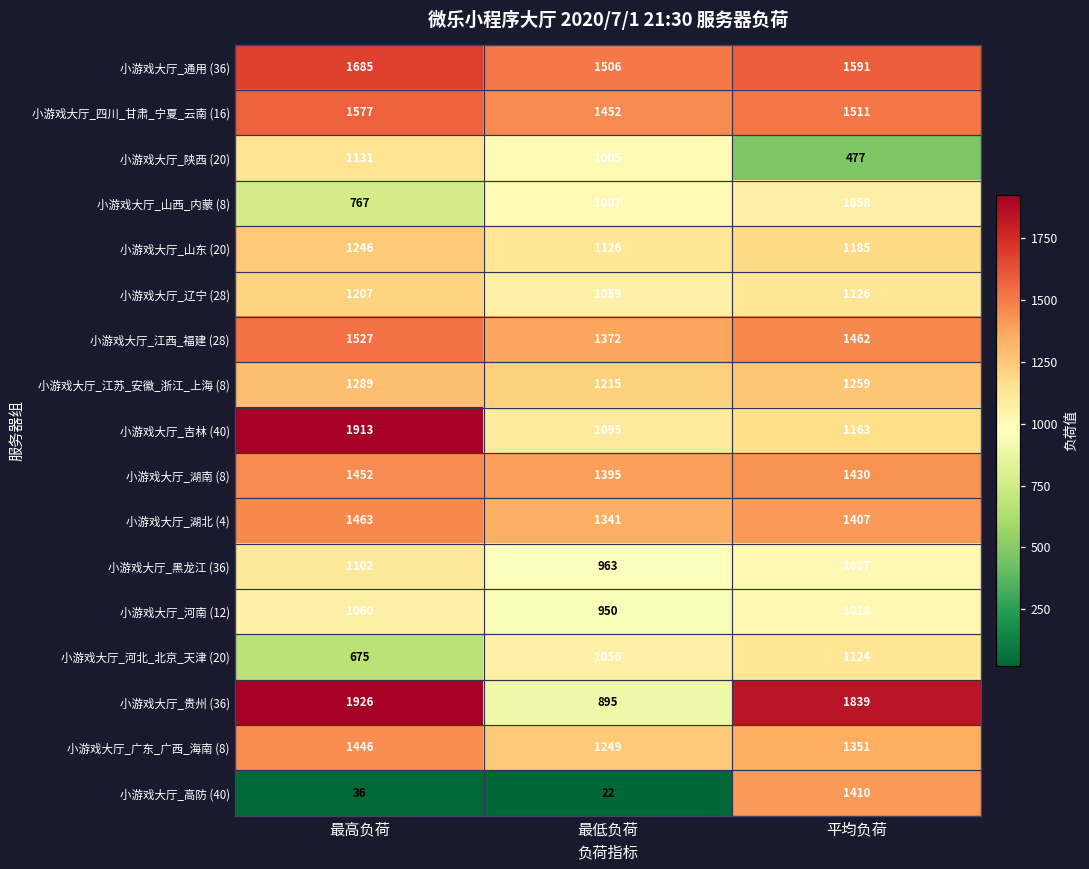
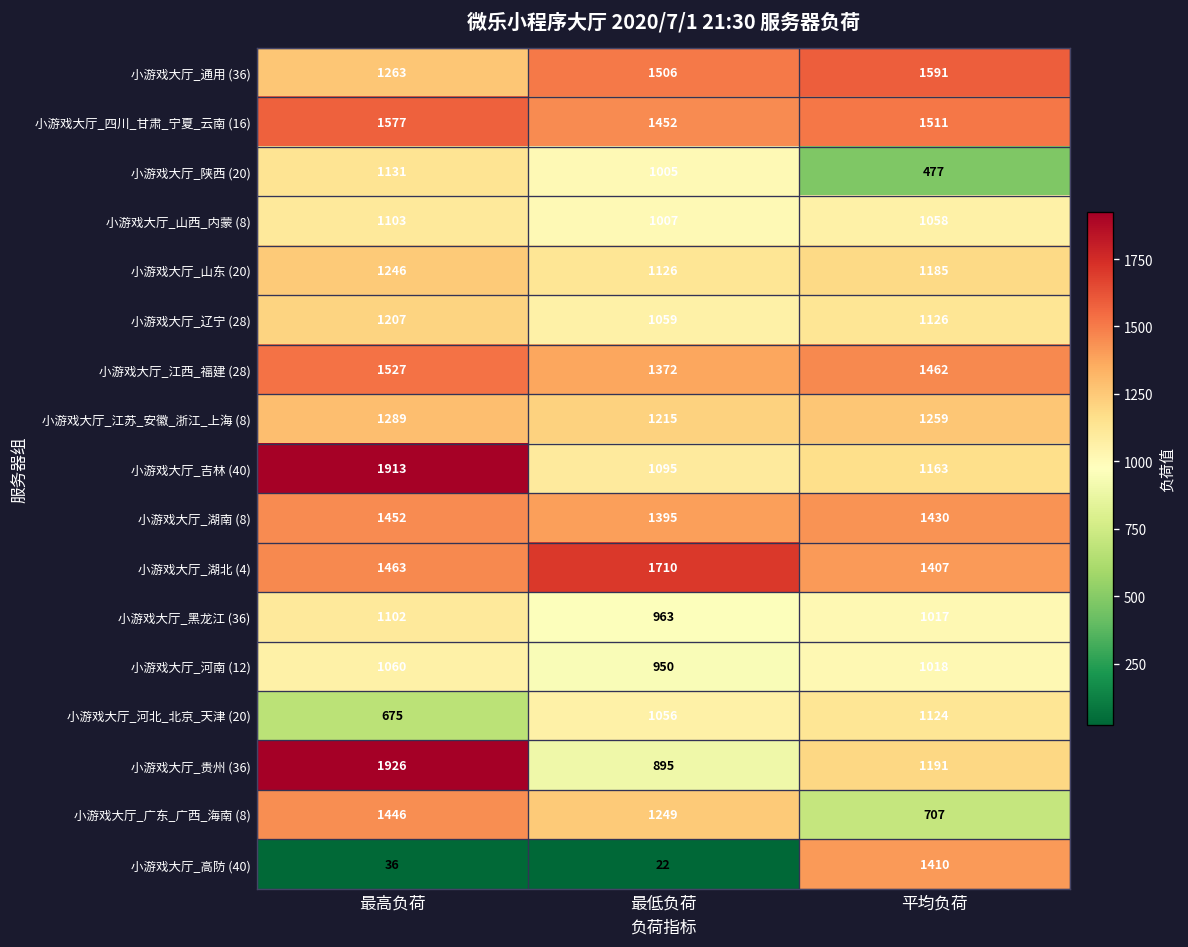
  {
    "小游戏大厅_通用 (36)": {
-     "最高负荷": 1685,
+     "最高负荷": 1263,
      "最低负荷": 1506,
      "平均负荷": 1591
    },
    "小游戏大厅_四川_甘肃_宁夏_云南 (16)": {
      "最高负荷": 1577,
      "最低负荷": 1452,
      "平均负荷": 1511
    },
    "小游戏大厅_陕西 (20)": {
      "最高负荷": 1131,
      "最低负荷": 1005,
      "平均负荷": 477
    },
    "小游戏大厅_山西_内蒙 (8)": {
-     "最高负荷": 767,
+     "最高负荷": 1103,
      "最低负荷": 1007,
      "平均负荷": 1058
    },
    "小游戏大厅_山东 (20)": {
      "最高负荷": 1246,
      "最低负荷": 1126,
      "平均负荷": 1185
    },
    "小游戏大厅_辽宁 (28)": {
      "最高负荷": 1207,
      "最低负荷": 1059,
      "平均负荷": 1126
    },
    "小游戏大厅_江西_福建 (28)": {
      "最高负荷": 1527,
      "最低负荷": 1372,
      "平均负荷": 1462
    },
    "小游戏大厅_江苏_安徽_浙江_上海 (8)": {
      "最高负荷": 1289,
      "最低负荷": 1215,
      "平均负荷": 1259
    },
    "小游戏大厅_吉林 (40)": {
      "最高负荷": 1913,
      "最低负荷": 1095,
      "平均负荷": 1163
    },
    "小游戏大厅_湖南 (8)": {
      "最高负荷": 1452,
      "最低负荷": 1395,
      "平均负荷": 1430
    },
    "小游戏大厅_湖北 (4)": {
      "最高负荷": 1463,
-     "最低负荷": 1341,
+     "最低负荷": 1710,
      "平均负荷": 1407
    },
    "小游戏大厅_黑龙江 (36)": {
      "最高负荷": 1102,
      "最低负荷": 963,
      "平均负荷": 1017
    },
    "小游戏大厅_河南 (12)": {
      "最高负荷": 1060,
      "最低负荷": 950,
      "平均负荷": 1018
    },
    "小游戏大厅_河北_北京_天津 (20)": {
      "最高负荷": 675,
      "最低负荷": 1056,
      "平均负荷": 1124
    },
    "小游戏大厅_贵州 (36)": {
      "最高负荷": 1926,
      "最低负荷": 895,
-     "平均负荷": 1839
+     "平均负荷": 1191
    },
    "小游戏大厅_广东_广西_海南 (8)": {
      "最高负荷": 1446,
      "最低负荷": 1249,
-     "平均负荷": 1351
+     "平均负荷": 707
    },
    "小游戏大厅_高防 (40)": {
      "最高负荷": 36,
      "最低负荷": 22,
      "平均负荷": 1410
    }
  }
